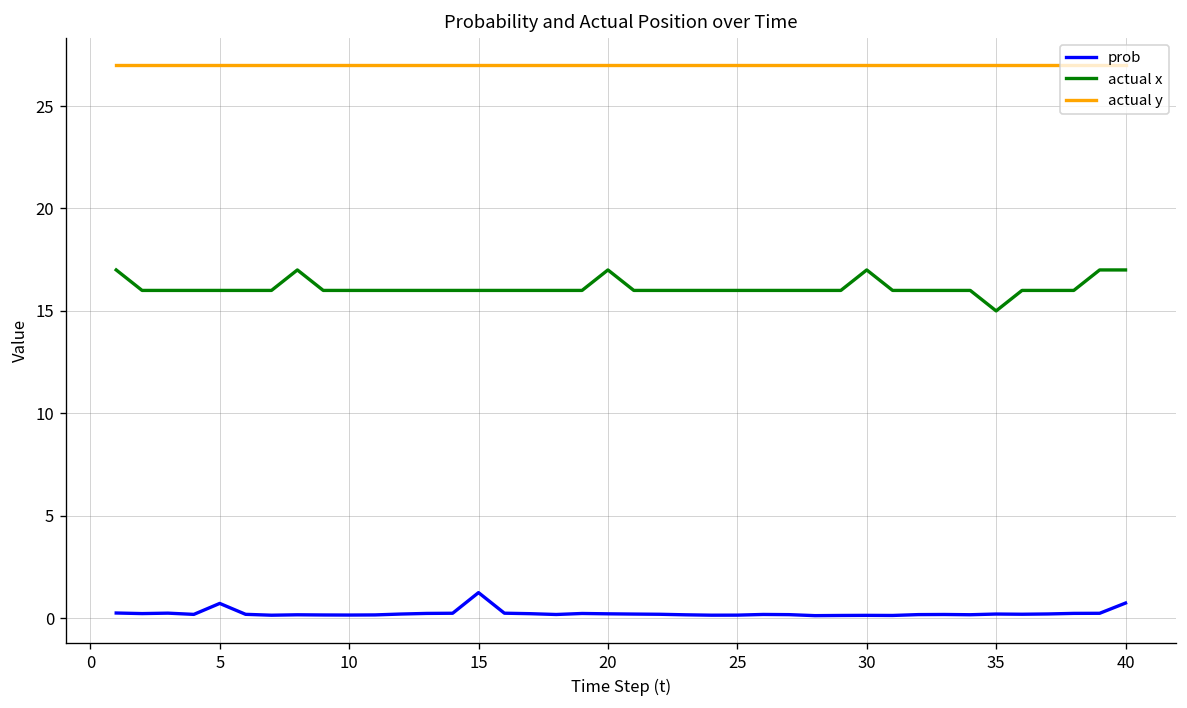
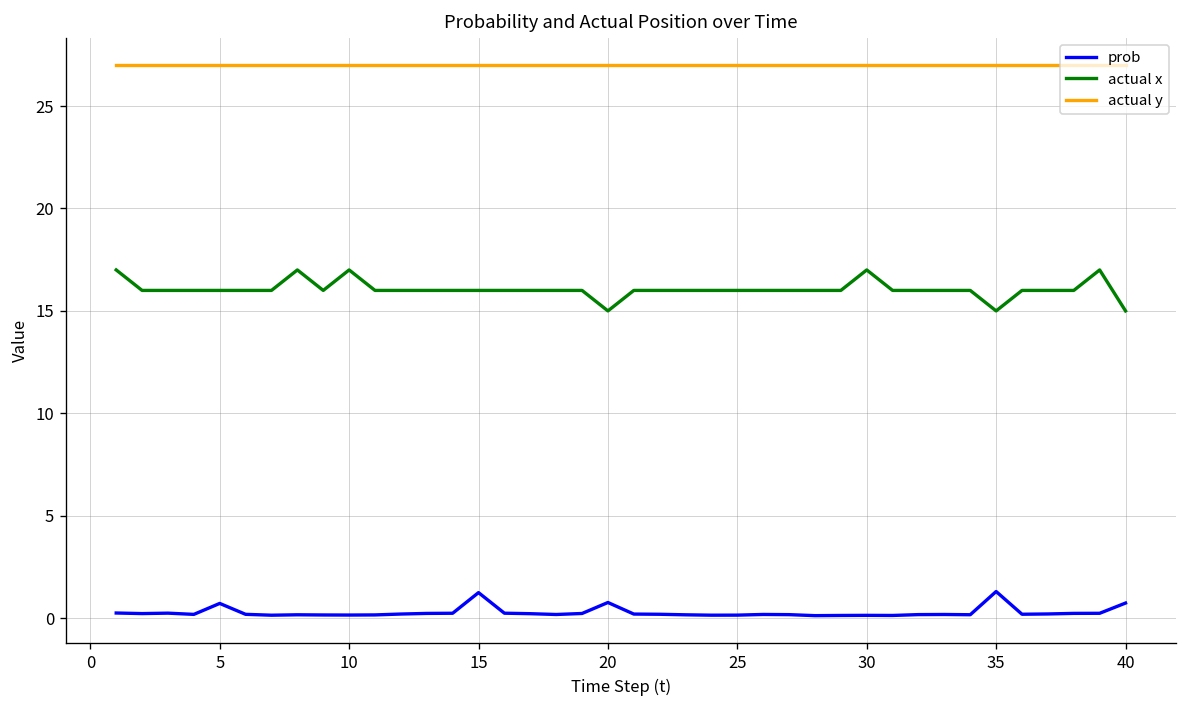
  {
    "prob": {
      "5": 0.7,
      "10": 0.2,
      "15": 1.2,
-     "20": 0.2,
+     "20": 0.8,
      "25": 0.1,
      "30": 0.1,
-     "35": 0.2,
+     "35": 1.3,
      "40": 0.7
    },
    "actual x": {
      "5": 16,
-     "10": 16,
+     "10": 17,
      "15": 16,
-     "20": 17,
+     "20": 15,
      "25": 16,
      "30": 17,
      "35": 15,
-     "40": 17
+     "40": 15
    },
    "actual y": {
      "5": 27.0,
      "10": 27.0,
      "15": 27.0,
      "20": 27.0,
      "25": 27.0,
      "30": 27.0,
      "35": 27.0
    }
  }
